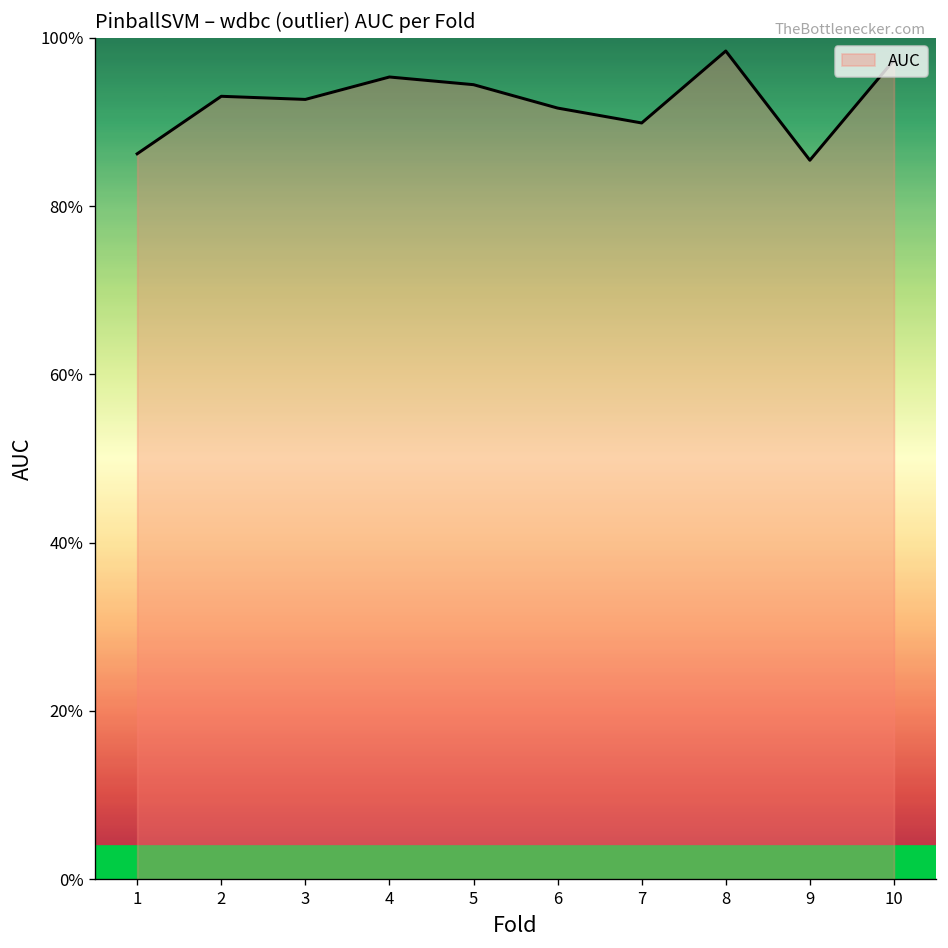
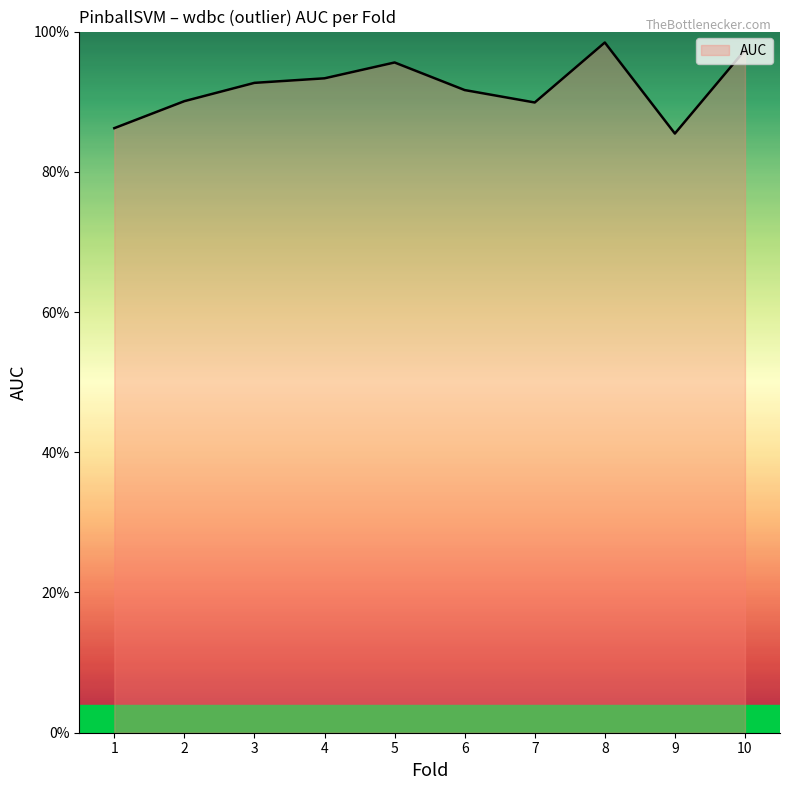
  {
    "1": "86%",
-   "2": "93%",
+   "2": "90%",
    "3": "93%",
-   "4": "95%",
-   "5": "94%",
+   "4": "93%",
+   "5": "96%",
    "6": "92%",
    "7": "90%",
    "8": "98%",
    "9": "85%"
  }
